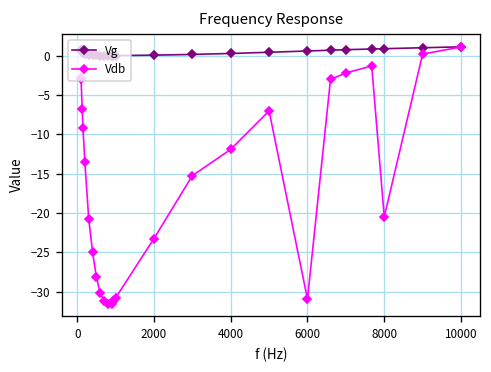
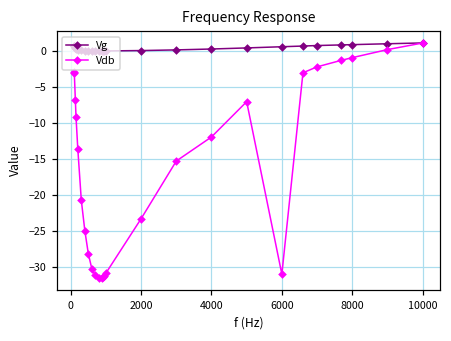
  {
    "Vg": {
      "2000": 0,
      "4000": 0,
      "6000": 1,
      "8000": 1
    },
    "Vdb": {
      "2000": -23,
      "4000": -12,
      "6000": -31,
-     "8000": -20
+     "8000": -1
    }
  }
